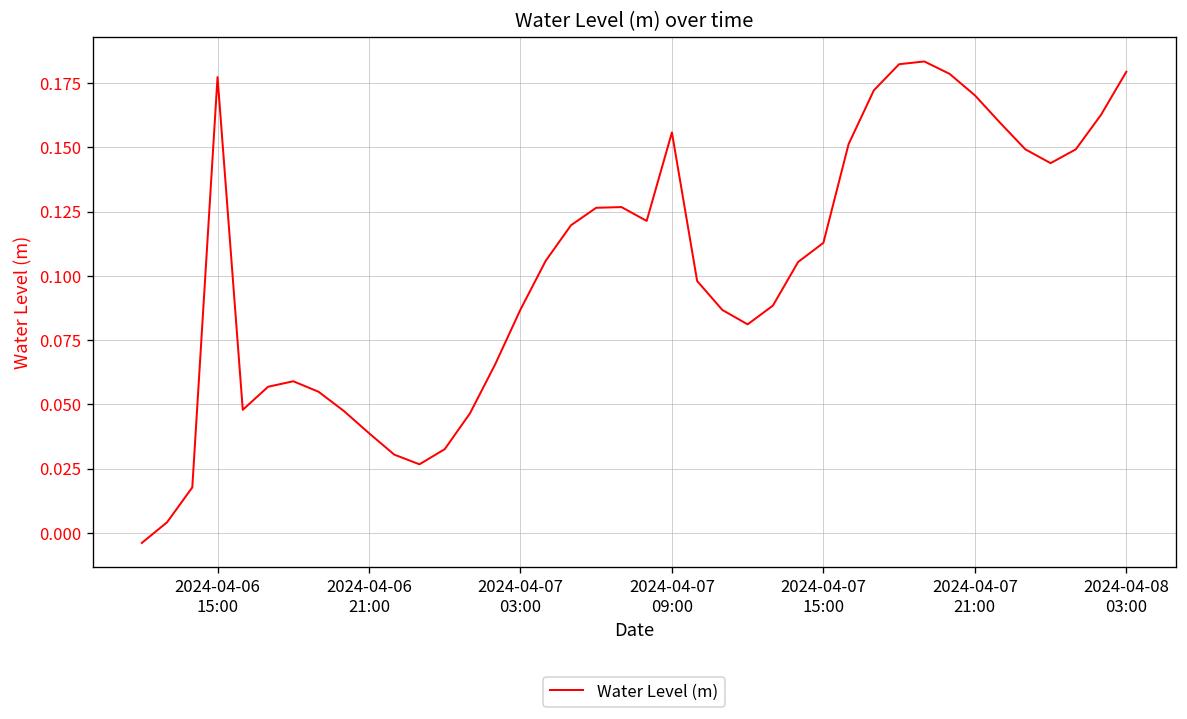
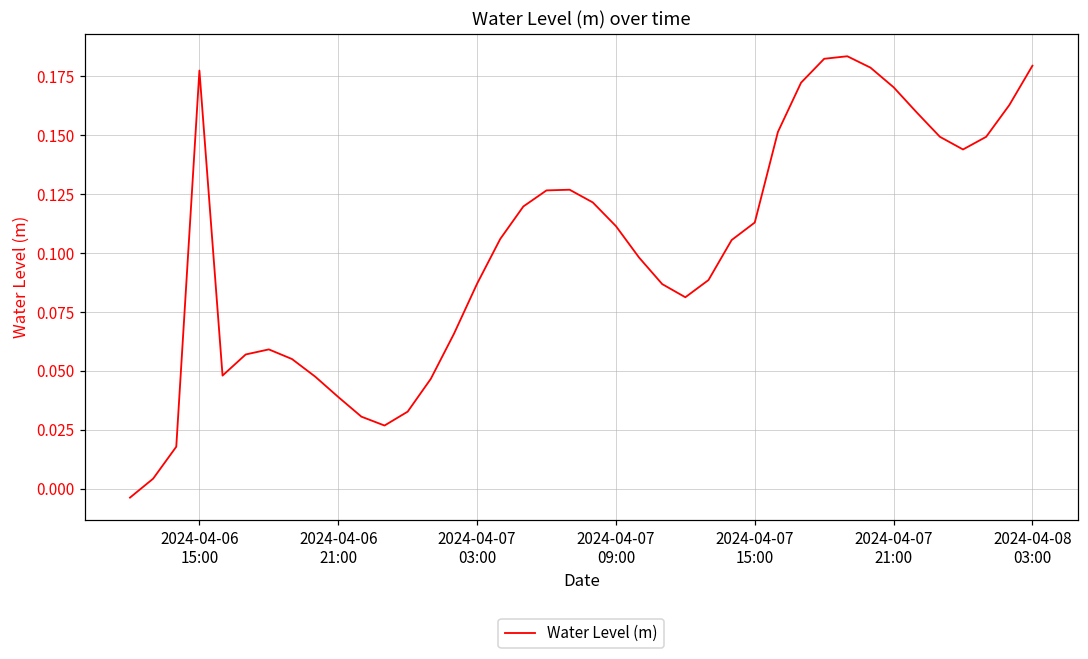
  {
    "2024-04-06 15:00": 0.177,
    "2024-04-06 21:00": 0.039,
    "2024-04-07 03:00": 0.087,
-   "2024-04-07 09:00": 0.156,
+   "2024-04-07 09:00": 0.111,
    "2024-04-07 15:00": 0.113,
    "2024-04-07 21:00": 0.170,
    "2024-04-08 03:00": 0.179
  }
